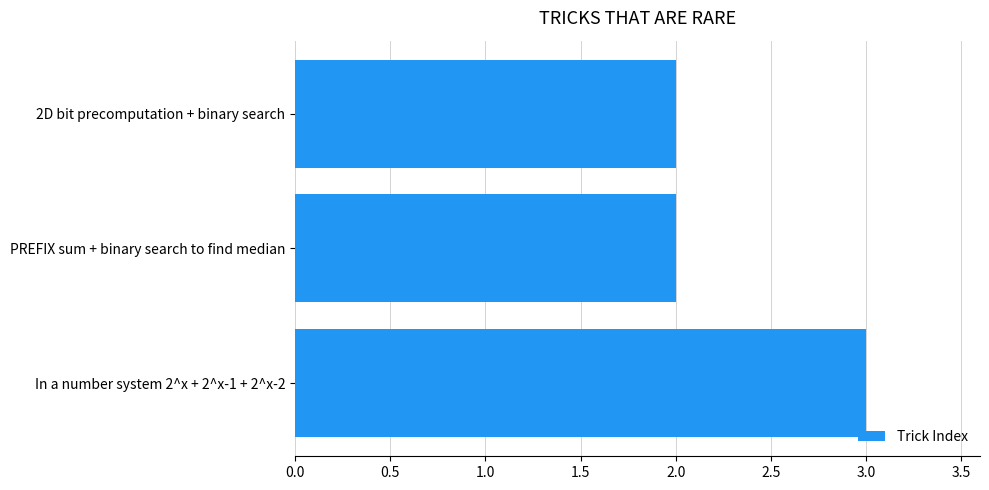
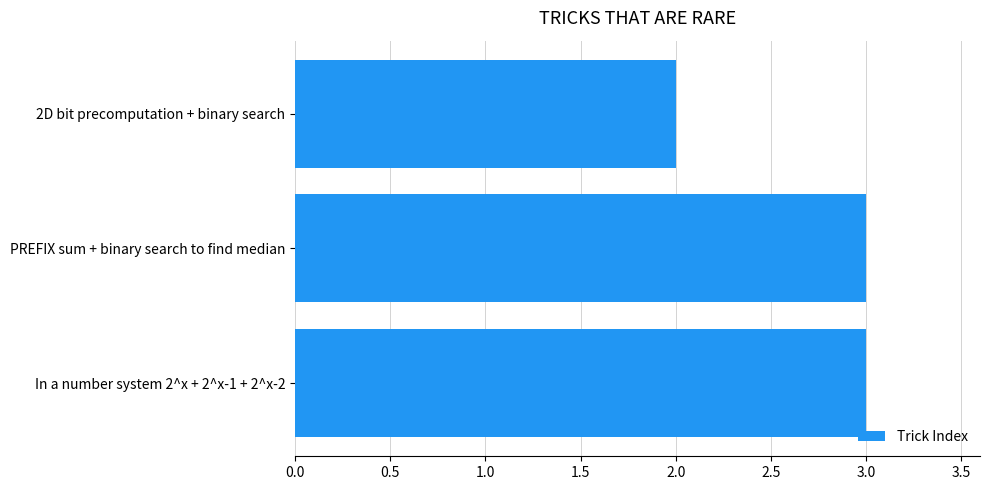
  {
    "2D bit precomputation + binary search": 2,
-   "PREFIX sum + binary search to find median": 2,
+   "PREFIX sum + binary search to find median": 3,
    "In a number system 2^x + 2^x-1 + 2^x-2": 3
  }
